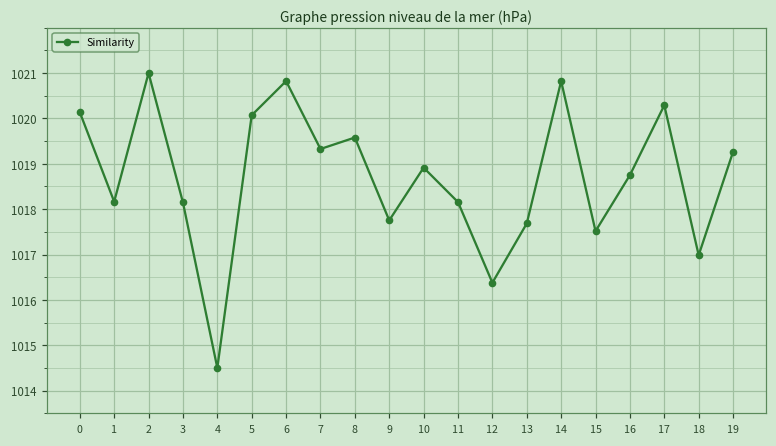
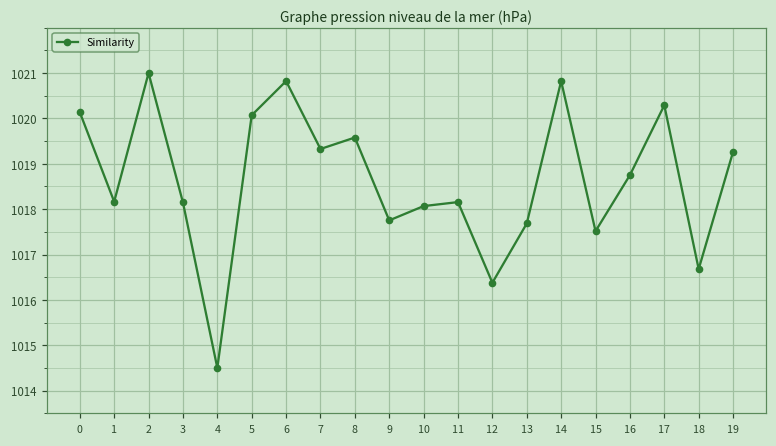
  {
    "0": 1020.1,
    "1": 1018.2,
    "2": 1021.0,
    "3": 1018.1,
    "4": 1014.5,
    "5": 1020.1,
    "6": 1020.8,
    "7": 1019.3,
    "8": 1019.6,
    "9": 1017.8,
-   "10": 1018.9,
+   "10": 1018.1,
    "11": 1018.2,
    "12": 1016.4,
    "13": 1017.7,
    "14": 1020.8,
    "15": 1017.5,
    "16": 1018.7,
    "17": 1020.3,
-   "18": 1017.0,
+   "18": 1016.7,
    "19": 1019.3
  }
